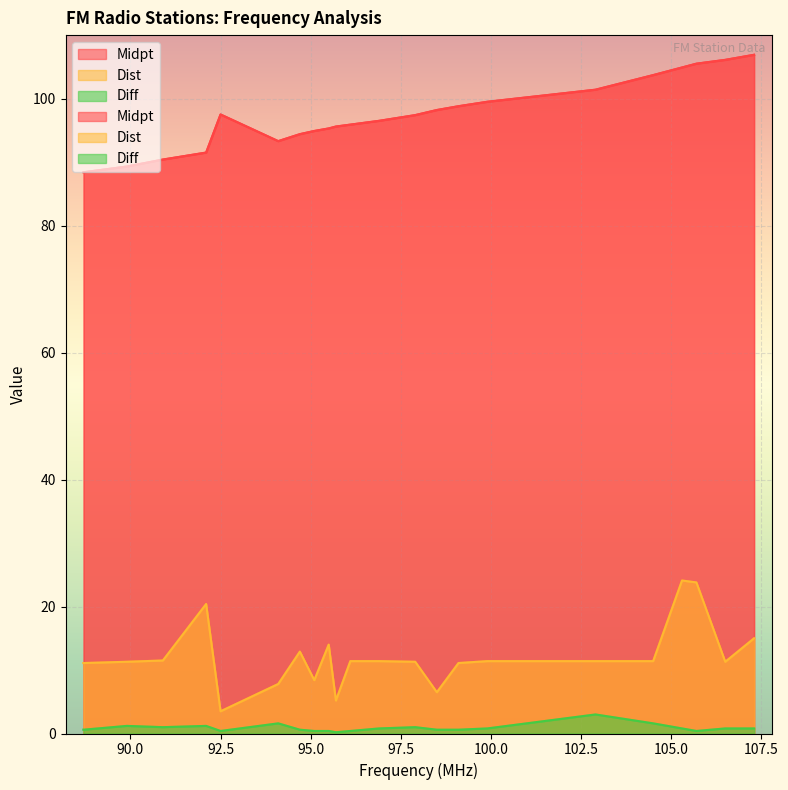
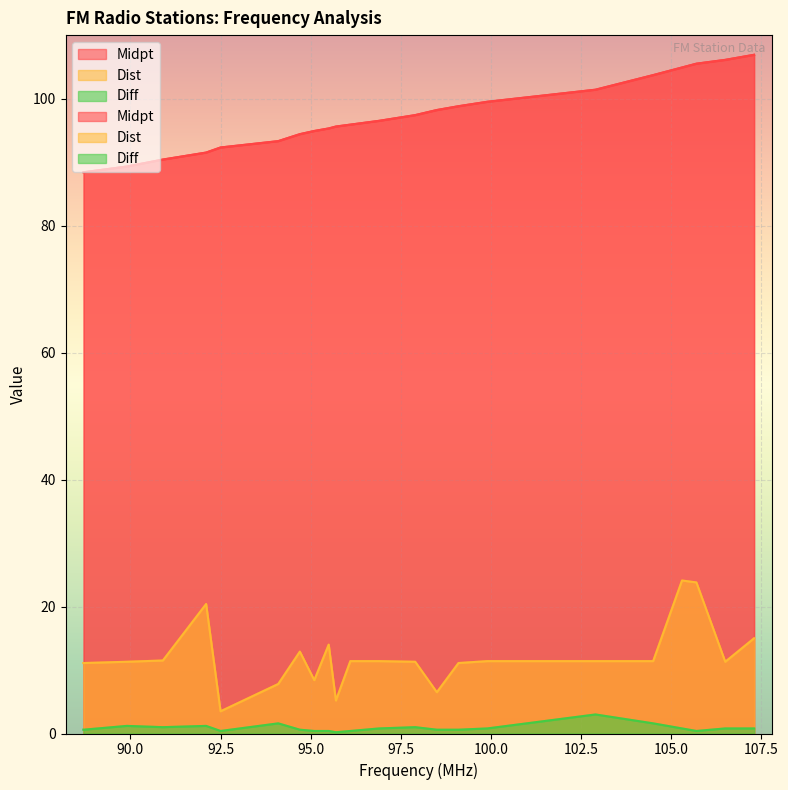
  {
    "Midpt": {
-     "92.5": 98
+     "92.5": 92
    },
    "Dist": {
      "92.5": 4
    },
    "Diff": {
      "92.5": 0
    }
  }
